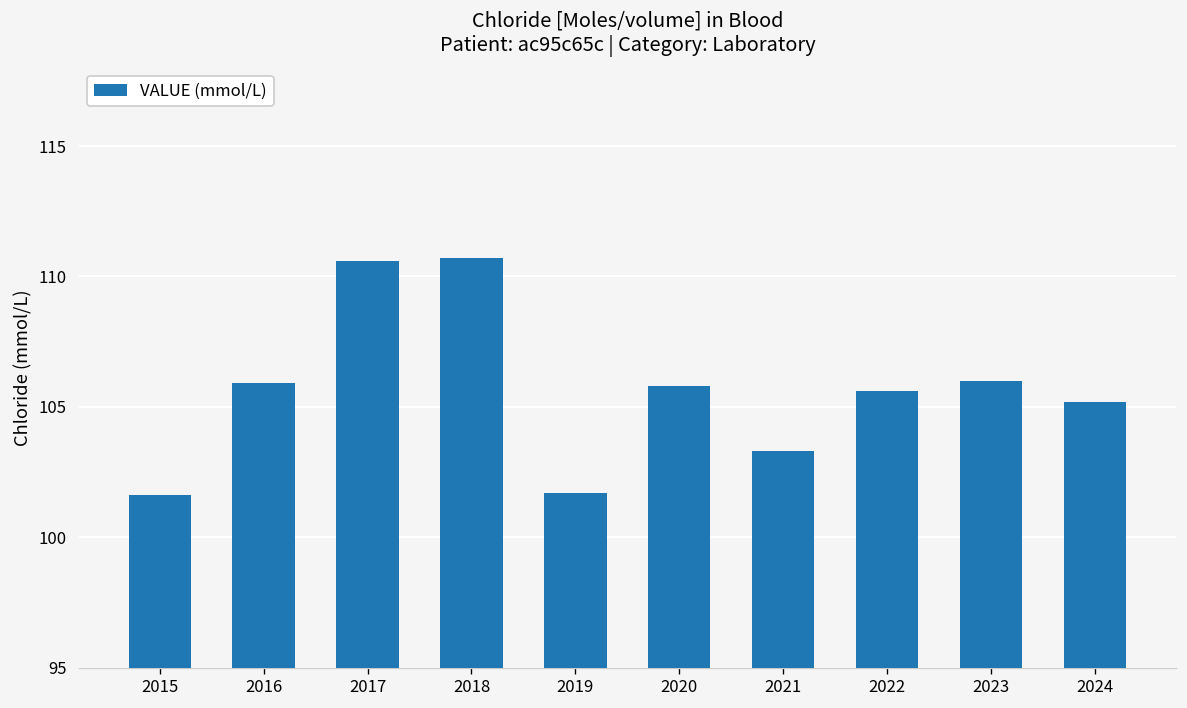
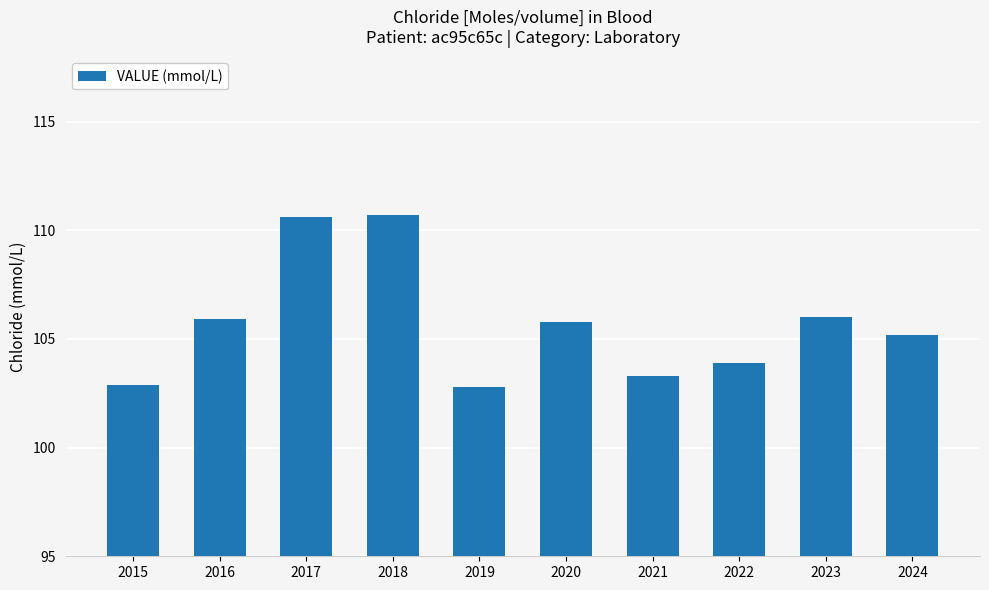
  {
-   "2015": 101.6,
+   "2015": 102.9,
    "2016": 105.9,
    "2017": 110.6,
    "2018": 110.7,
-   "2019": 101.7,
+   "2019": 102.8,
    "2020": 105.8,
    "2021": 103.3,
-   "2022": 105.6,
+   "2022": 103.9,
    "2023": 106.0,
    "2024": 105.2
  }
